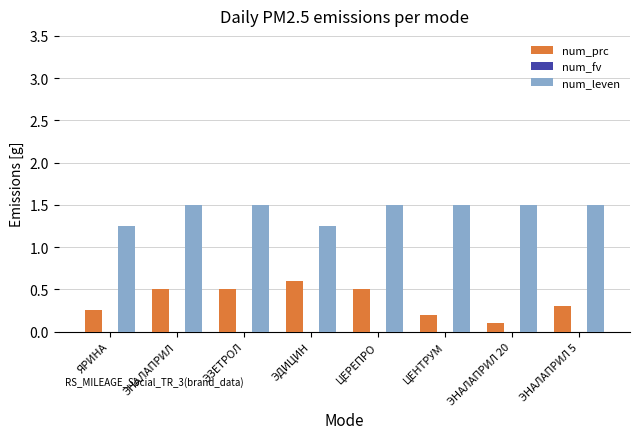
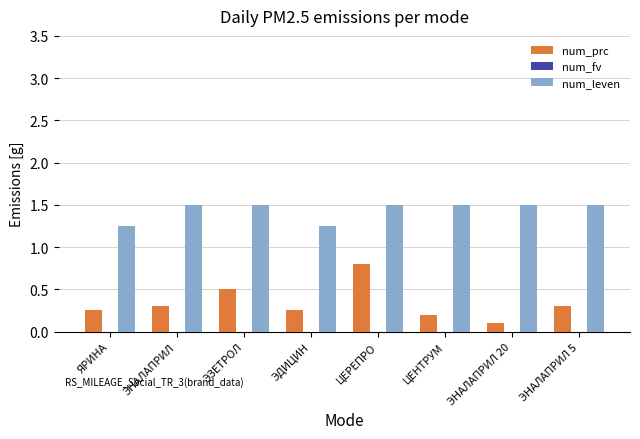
  {
    "num_prc": {
      "ЯРИНА": 0.3,
-     "ЭНАЛАПРИЛ": 0.5,
+     "ЭНАЛАПРИЛ": 0.3,
      "ЭЗЕТРОЛ": 0.5,
-     "ЭДИЦИН": 0.6,
-     "ЦЕРЕПРО": 0.5,
+     "ЭДИЦИН": 0.3,
+     "ЦЕРЕПРО": 0.8,
      "ЦЕНТРУМ": 0.2,
      "ЭНАЛАПРИЛ 20": 0.1,
      "ЭНАЛАПРИЛ 5": 0.3
    },
    "num_fv": {
      "ЯРИНА": 0.0,
      "ЭНАЛАПРИЛ": 0.0,
      "ЭЗЕТРОЛ": 0.0,
      "ЭДИЦИН": 0.0,
      "ЦЕРЕПРО": 0.0,
      "ЦЕНТРУМ": 0.0,
      "ЭНАЛАПРИЛ 20": 0.0,
      "ЭНАЛАПРИЛ 5": 0.0
    },
    "num_leven": {
      "ЯРИНА": 1.3,
      "ЭНАЛАПРИЛ": 1.5,
      "ЭЗЕТРОЛ": 1.5,
      "ЭДИЦИН": 1.3,
      "ЦЕРЕПРО": 1.5,
      "ЦЕНТРУМ": 1.5,
      "ЭНАЛАПРИЛ 20": 1.5,
      "ЭНАЛАПРИЛ 5": 1.5
    }
  }
